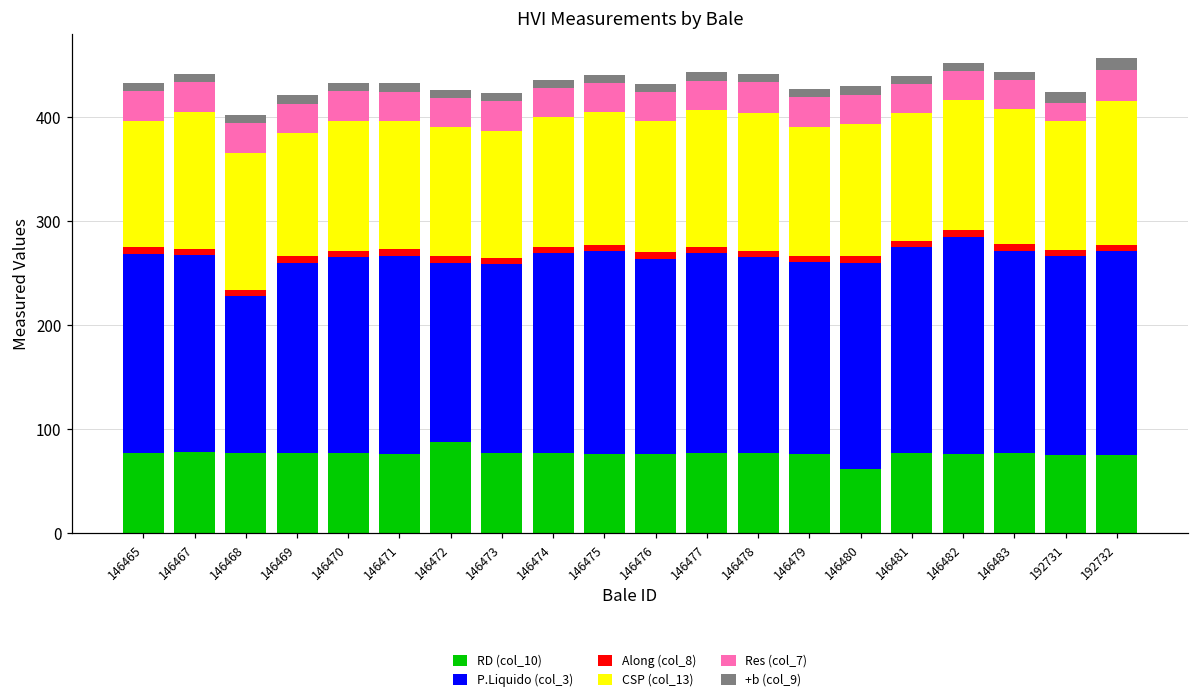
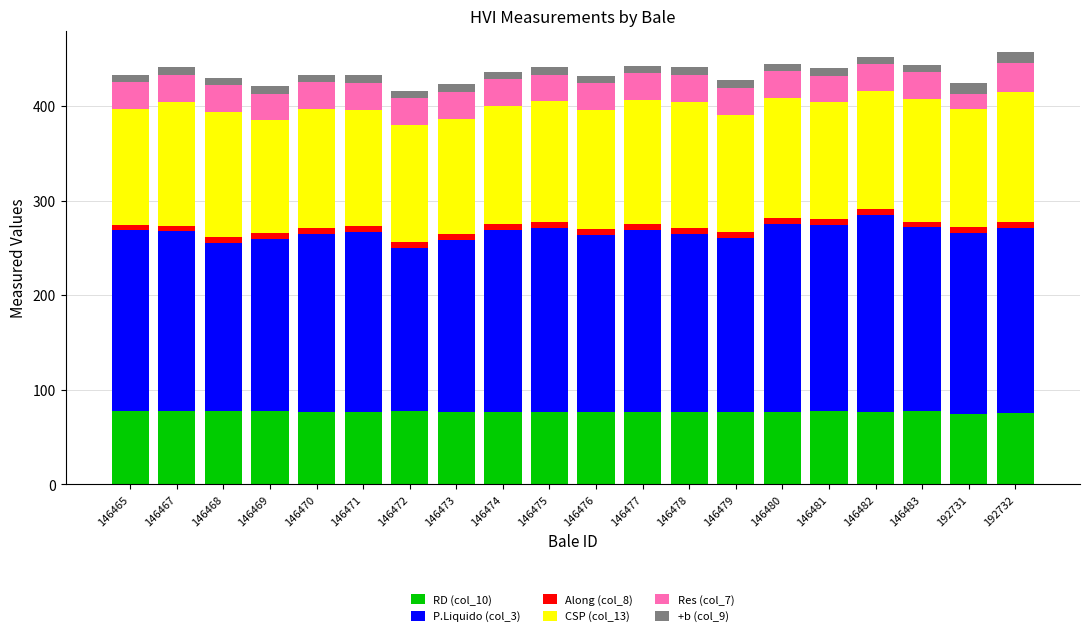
  {
    "RD (col_10)": {
      "146465": 80,
      "146467": 80,
      "146468": 80,
      "146469": 80,
      "146470": 80,
      "146471": 80,
-     "146472": 90,
+     "146472": 80,
      "146473": 80,
      "146474": 80,
      "146475": 80,
      "146476": 80,
      "146477": 80,
      "146478": 80,
      "146479": 80,
-     "146480": 60,
+     "146480": 80,
      "146481": 80,
      "146482": 80,
      "146483": 80,
      "192731": 70,
      "192732": 80
    },
    "P.Liquido (col_3)": {
      "146465": 190,
      "146467": 190,
-     "146468": 150,
+     "146468": 180,
      "146469": 180,
      "146470": 190,
      "146471": 190,
      "146472": 170,
      "146473": 180,
      "146474": 190,
      "146475": 190,
      "146476": 190,
      "146477": 190,
      "146478": 190,
      "146479": 180,
      "146480": 200,
      "146481": 200,
      "146482": 210,
      "146483": 190,
      "192731": 190,
      "192732": 200
    },
    "Along (col_8)": {
      "146465": 10,
      "146467": 10,
      "146468": 10,
      "146469": 10,
      "146470": 10,
      "146471": 10,
      "146472": 10,
      "146473": 10,
      "146474": 10,
      "146475": 10,
      "146476": 10,
      "146477": 10,
      "146478": 10,
      "146479": 10,
      "146480": 10,
      "146481": 10,
      "146482": 10,
      "146483": 10,
      "192731": 10,
      "192732": 10
    },
    "CSP (col_13)": {
      "146465": 120,
      "146467": 130,
      "146468": 130,
      "146469": 120,
      "146470": 130,
      "146471": 120,
      "146472": 120,
      "146473": 120,
      "146474": 130,
      "146475": 130,
      "146476": 130,
      "146477": 130,
      "146478": 130,
      "146479": 120,
      "146480": 130,
      "146481": 120,
      "146482": 130,
      "146483": 130,
      "192731": 120,
      "192732": 140
    },
    "Res (col_7)": {
      "146465": 30,
      "146467": 30,
      "146468": 30,
      "146469": 30,
      "146470": 30,
      "146471": 30,
      "146472": 30,
      "146473": 30,
      "146474": 30,
      "146475": 30,
      "146476": 30,
      "146477": 30,
      "146478": 30,
      "146479": 30,
      "146480": 30,
      "146481": 30,
      "146482": 30,
      "146483": 30,
      "192731": 20,
      "192732": 30
    },
    "+b (col_9)": {
      "146465": 10,
      "146467": 10,
      "146468": 10,
      "146469": 10,
      "146470": 10,
      "146471": 10,
      "146472": 10,
      "146473": 10,
      "146474": 10,
      "146475": 10,
      "146476": 10,
      "146477": 10,
      "146478": 10,
      "146479": 10,
      "146480": 10,
      "146481": 10,
      "146482": 10,
      "146483": 10,
      "192731": 10,
      "192732": 10
    }
  }
